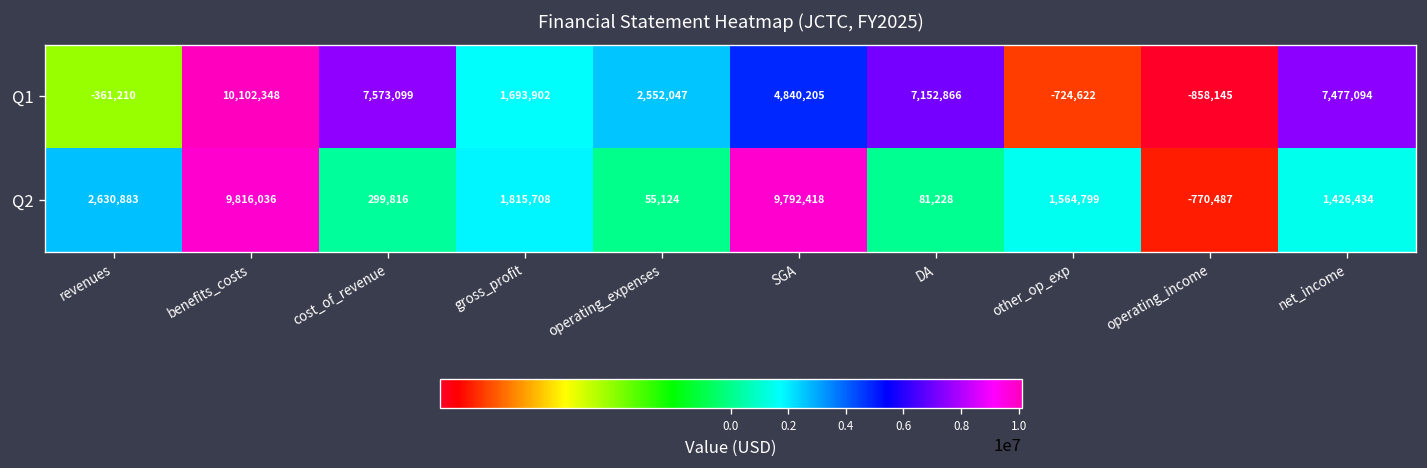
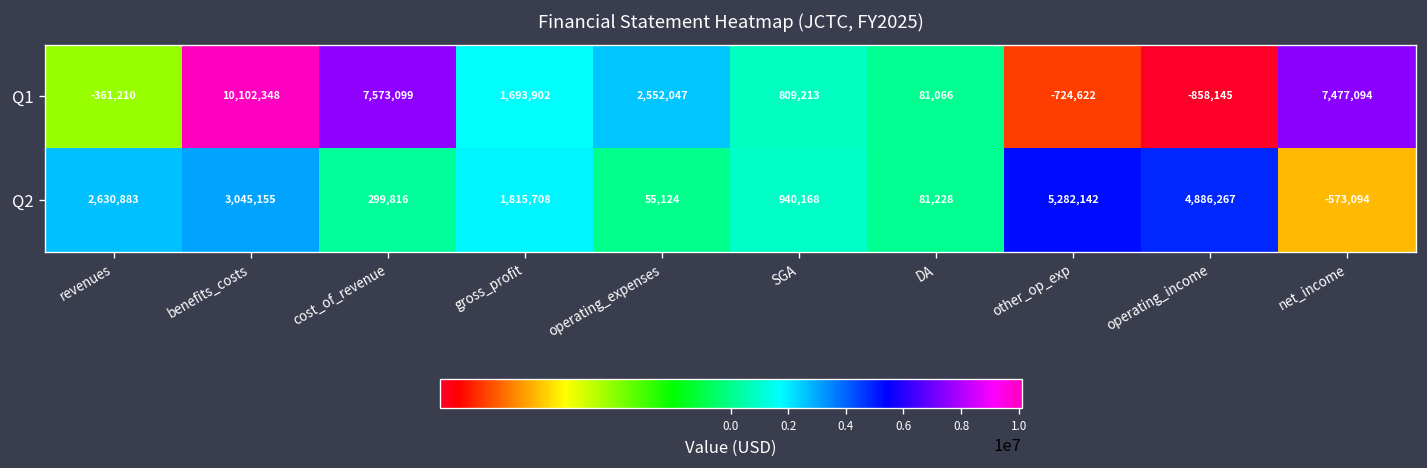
  {
    "Q1": {
      "revenues": "-361,210",
      "benefits_costs": "10,102,348",
      "cost_of_revenue": "7,573,099",
      "gross_profit": "1,693,902",
      "operating_expenses": "2,552,047",
-     "SGA": "4,840,205",
-     "DA": "7,152,866",
+     "SGA": "809,213",
+     "DA": "81,066",
      "other_op_exp": "-724,622",
      "operating_income": "-858,145",
      "net_income": "7,477,094"
    },
    "Q2": {
      "revenues": "2,630,883",
-     "benefits_costs": "9,816,036",
+     "benefits_costs": "3,045,155",
      "cost_of_revenue": "299,816",
      "gross_profit": "1,815,708",
      "operating_expenses": "55,124",
-     "SGA": "9,792,418",
+     "SGA": "940,168",
      "DA": "81,228",
-     "other_op_exp": "1,564,799",
-     "operating_income": "-770,487",
-     "net_income": "1,426,434"
+     "other_op_exp": "5,282,142",
+     "operating_income": "4,886,267",
+     "net_income": "-573,094"
    }
  }
